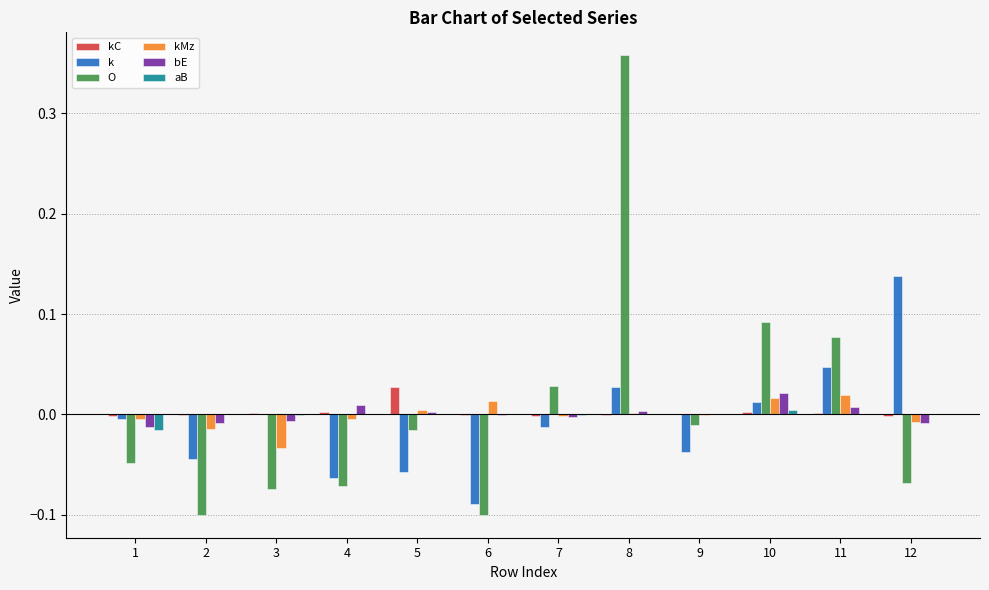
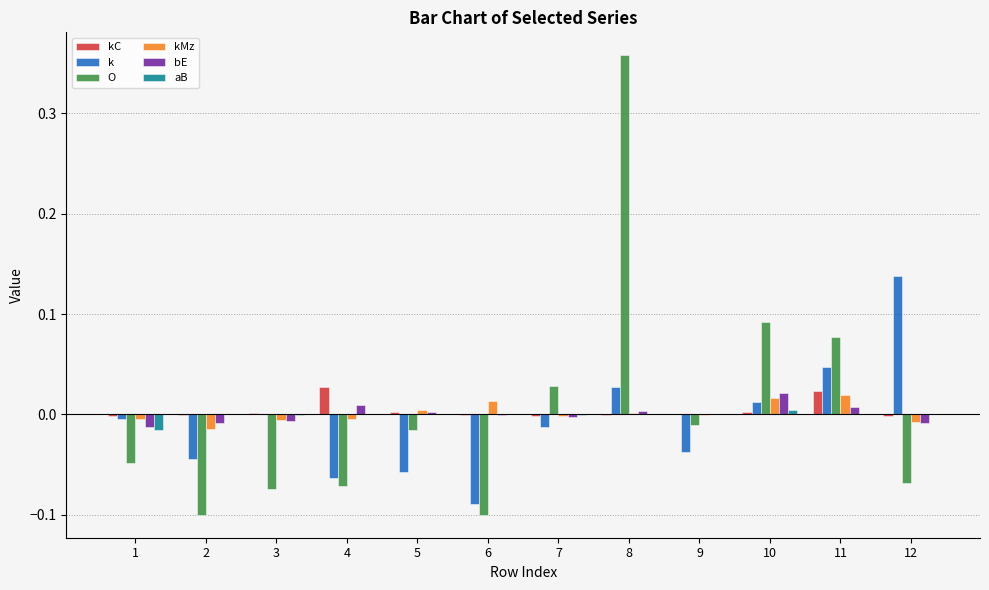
  {
    "kC": {
-     "4": 0.002,
-     "5": 0.027,
+     "4": 0.027,
+     "5": 0.002,
      "9": 0.000,
-     "11": 0.001
+     "11": 0.023
    },
    "k": {
      "1": -0.005,
      "2": -0.044,
      "3": 0.000,
      "4": -0.063,
      "5": -0.057,
      "6": -0.089,
      "7": -0.013,
      "8": 0.027,
      "9": -0.037,
      "10": 0.012,
      "11": 0.047,
      "12": 0.138
    },
    "O": {
      "1": -0.048,
      "2": -0.100,
      "3": -0.074,
      "4": -0.071,
      "5": -0.016,
      "6": -0.100,
      "7": 0.028,
      "8": 0.358,
      "9": -0.011,
      "10": 0.092,
      "11": 0.077,
      "12": -0.068
    },
    "kMz": {
      "1": -0.005,
      "2": -0.015,
-     "3": -0.033,
+     "3": -0.006,
      "4": -0.005,
      "5": 0.004,
      "6": 0.013,
      "10": 0.016,
      "11": 0.019,
      "12": -0.008
    },
    "bE": {
      "1": -0.013,
      "2": -0.009,
      "3": -0.007,
      "4": 0.009,
      "7": -0.003,
      "8": 0.003,
      "9": 0.000,
      "10": 0.021,
      "11": 0.007,
      "12": -0.009
    },
    "aB": {
      "1": -0.016,
      "2": 0.000,
      "4": 0.000,
      "5": 0.000,
      "6": 0.000,
      "8": 0.000,
      "9": 0.000,
      "10": 0.004,
      "11": 0.000,
      "12": 0.000
    }
  }
